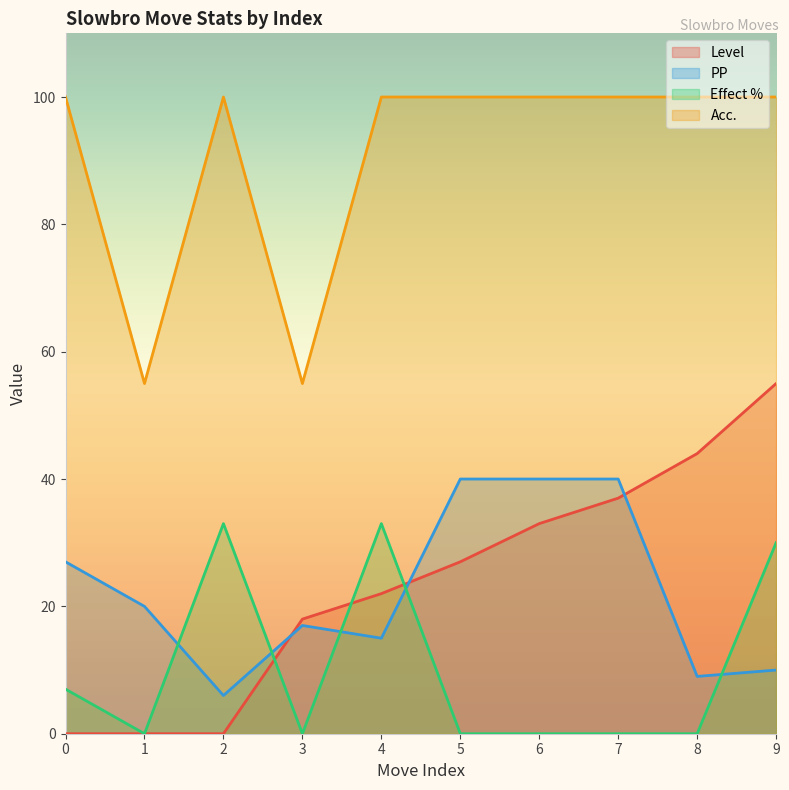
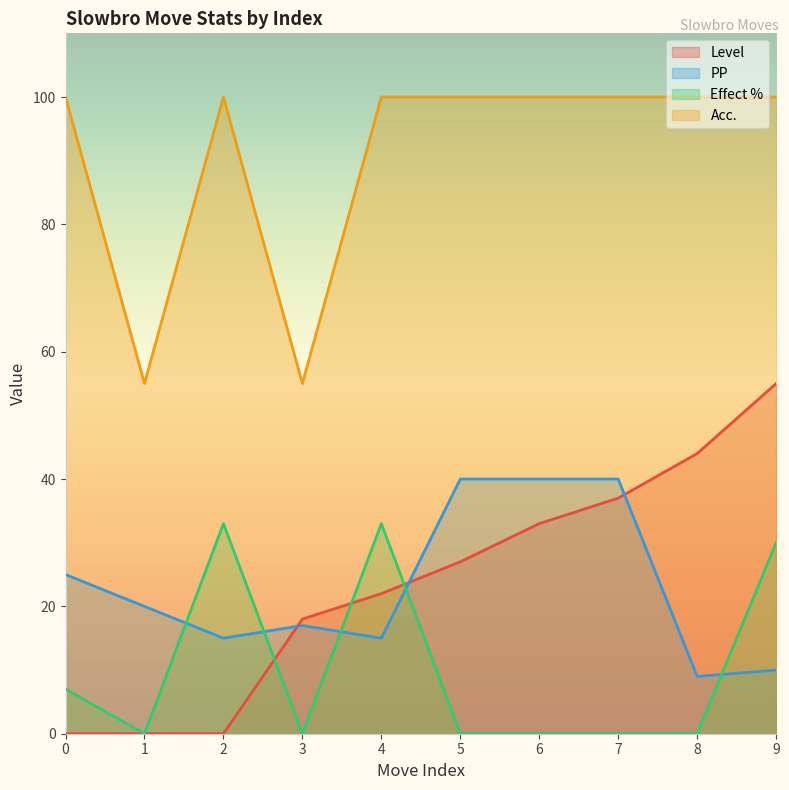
  {
    "PP": {
-     "0": 27,
+     "0": 25,
      "1": 20,
-     "2": 6,
+     "2": 15,
      "3": 17,
      "4": 15,
      "5": 40,
      "6": 40,
      "7": 40,
      "8": 9,
      "9": 10
    },
    "Effect %": {
      "0": 7,
      "2": 33,
      "3": 0,
      "4": 33,
      "5": 0,
      "6": 0,
      "7": 0,
      "8": 0,
      "9": 30
    }
  }
